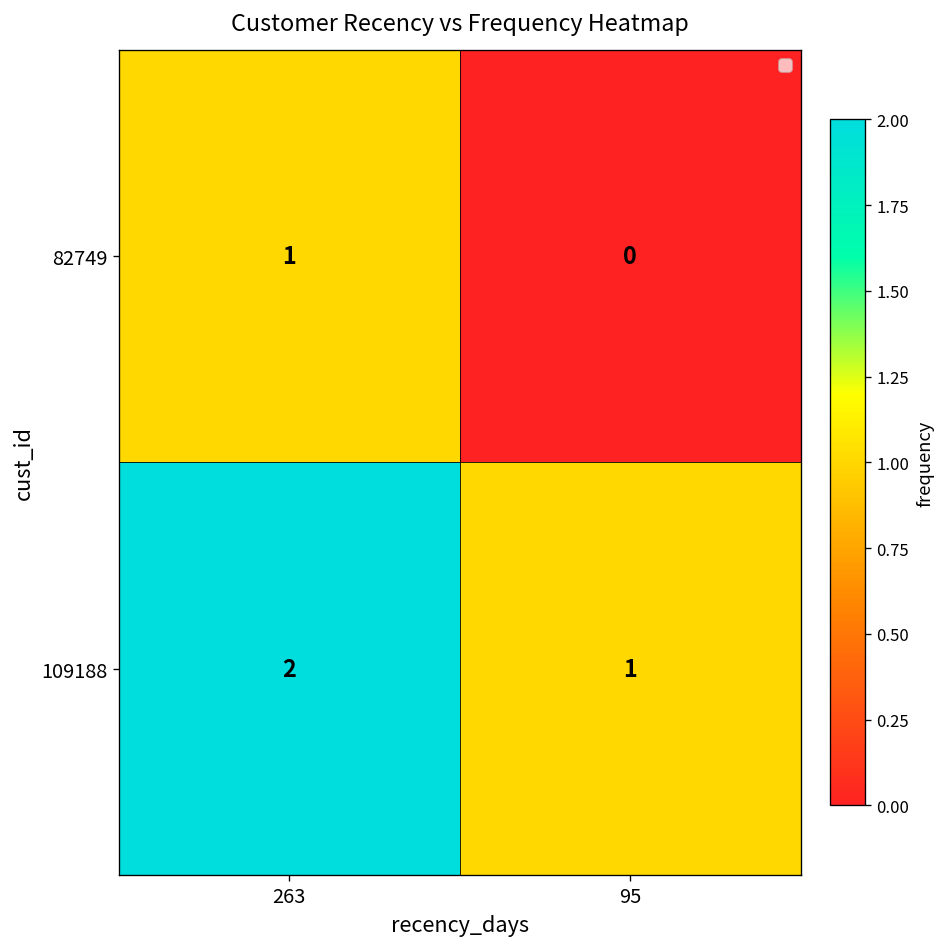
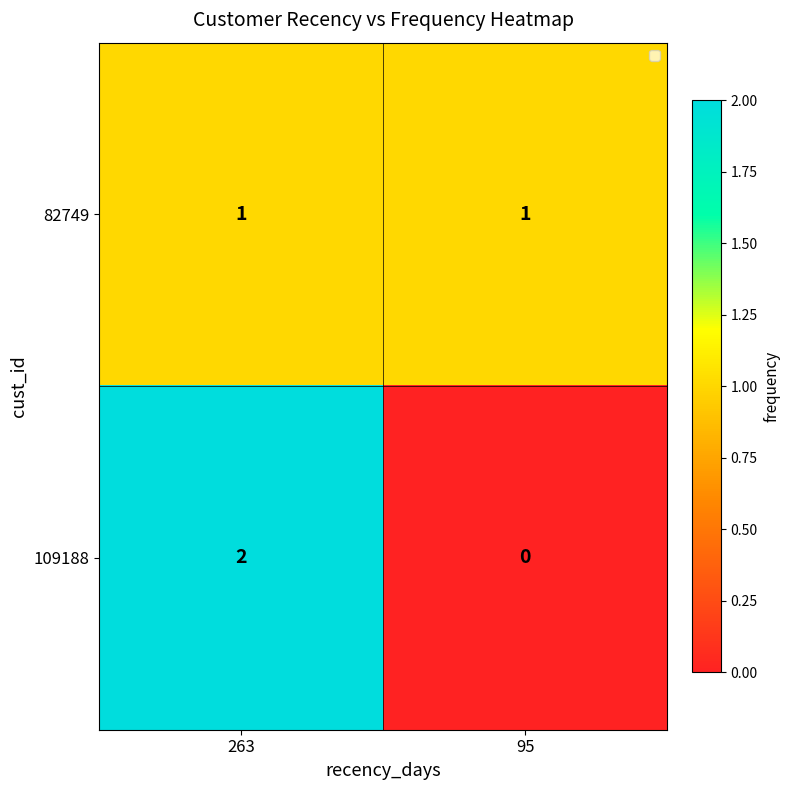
  {
    "82749": {
      "263": 1,
-     "95": 0
+     "95": 1
    },
    "109188": {
      "263": 2,
-     "95": 1
+     "95": 0
    }
  }
